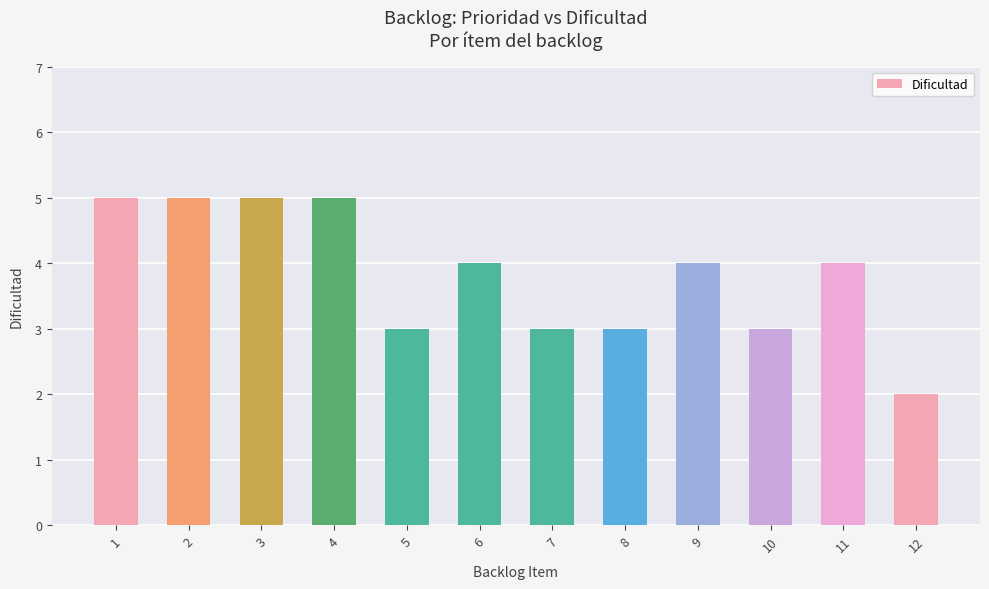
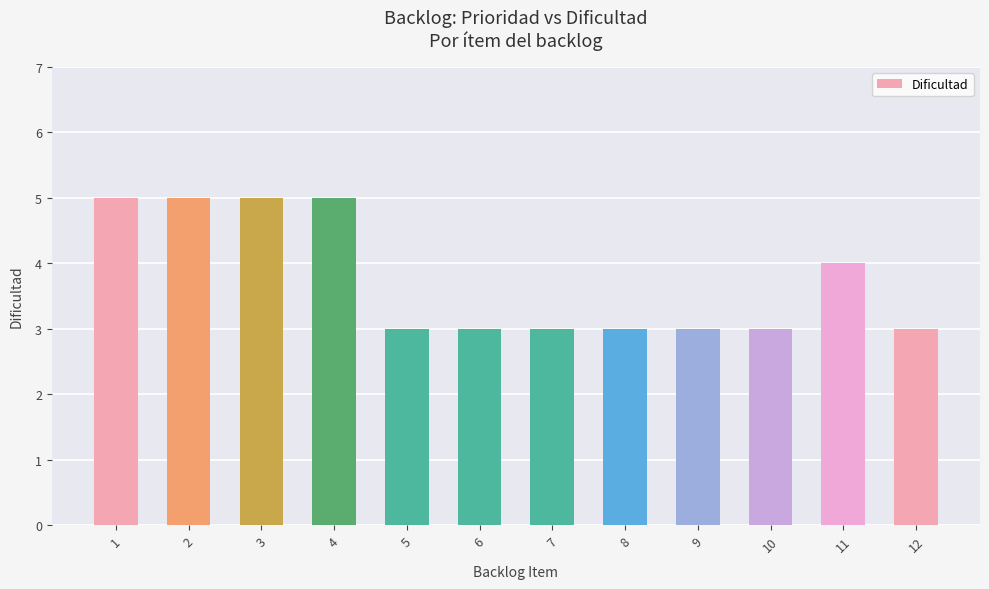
  {
    "1": 5,
    "2": 5,
    "3": 5,
    "4": 5,
    "5": 3,
-   "6": 4,
+   "6": 3,
    "7": 3,
    "8": 3,
-   "9": 4,
+   "9": 3,
    "10": 3,
    "11": 4,
-   "12": 2
+   "12": 3
  }
